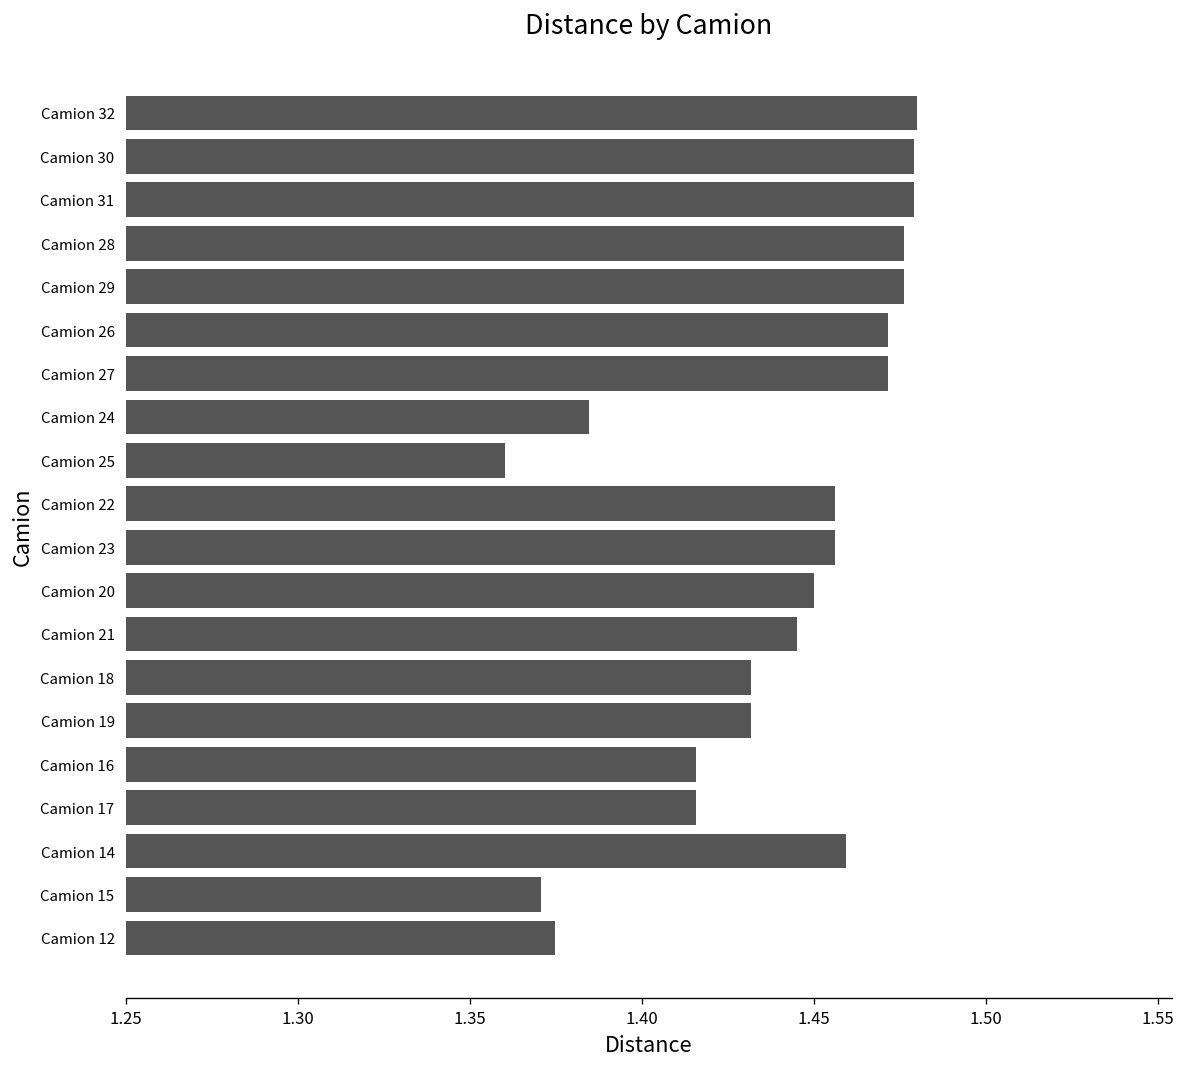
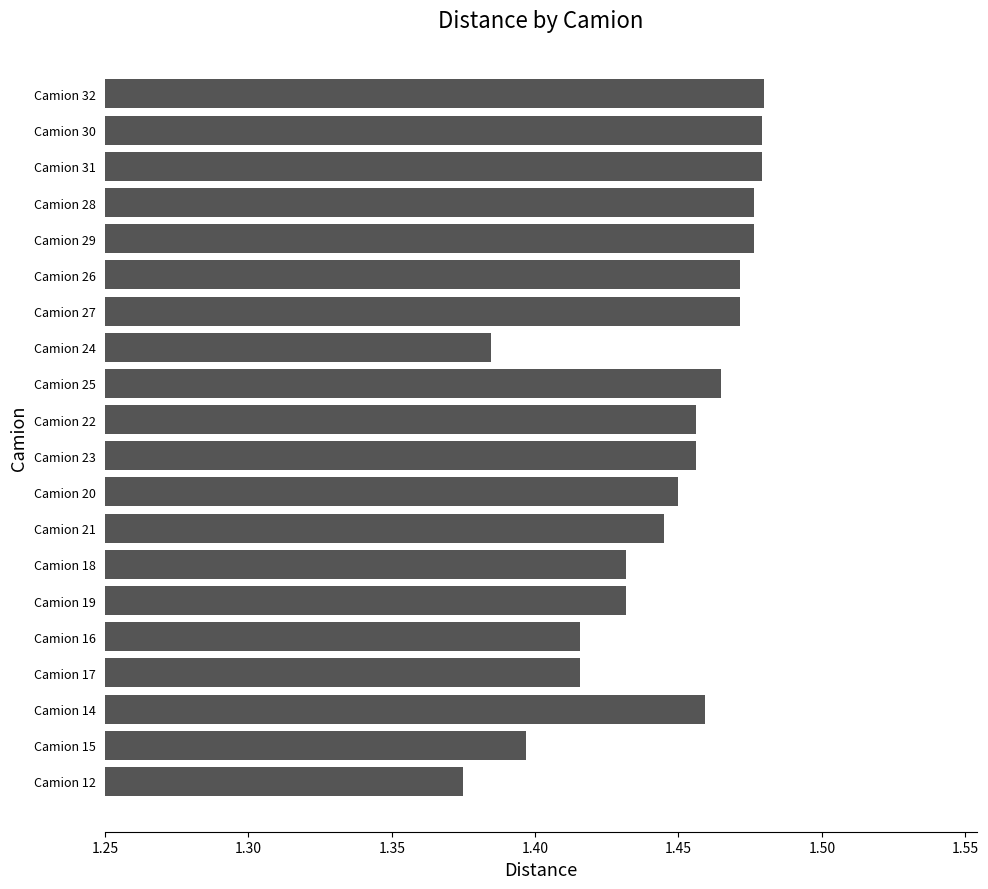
  {
    "Camion 32": 1.480,
    "Camion 30": 1.479,
    "Camion 31": 1.479,
    "Camion 28": 1.476,
    "Camion 29": 1.476,
    "Camion 26": 1.471,
    "Camion 27": 1.471,
    "Camion 24": 1.384,
-   "Camion 25": 1.360,
+   "Camion 25": 1.465,
    "Camion 22": 1.456,
    "Camion 23": 1.456,
    "Camion 20": 1.450,
    "Camion 21": 1.445,
    "Camion 18": 1.432,
    "Camion 19": 1.432,
    "Camion 16": 1.416,
    "Camion 17": 1.416,
    "Camion 14": 1.459,
-   "Camion 15": 1.371,
+   "Camion 15": 1.397,
    "Camion 12": 1.375
  }
